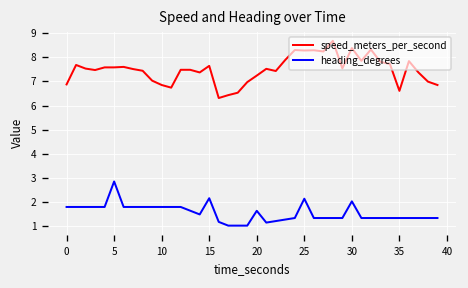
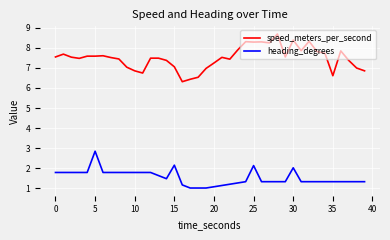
  {
    "speed_meters_per_second": {
-     "0": 6.9,
+     "0": 7.5,
      "5": 7.6,
      "10": 6.8,
-     "15": 7.6,
+     "15": 7.1,
      "20": 7.2,
      "35": 6.6
    },
    "heading_degrees": {
      "0": 1.8,
      "5": 2.9,
      "10": 1.8,
      "15": 2.2,
-     "20": 1.6,
+     "20": 1.1,
      "25": 2.1,
      "30": 2.0,
      "35": 1.3
    }
  }
